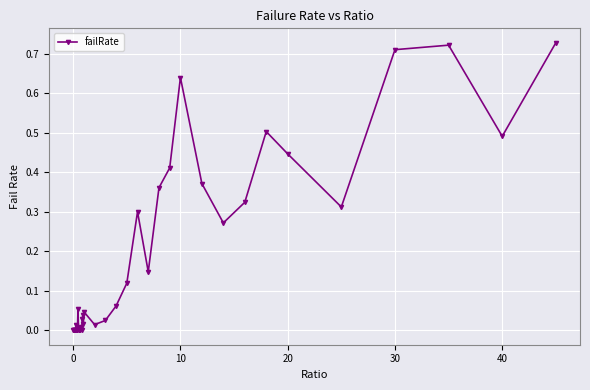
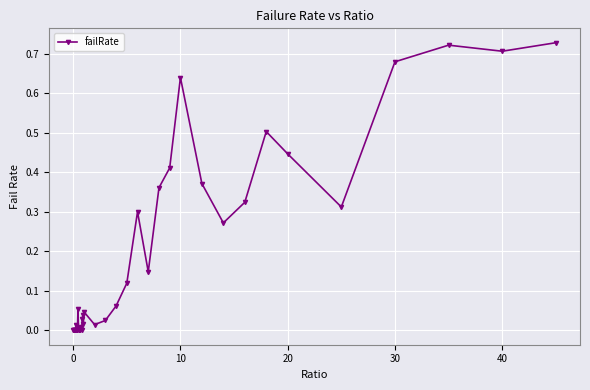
  {
    "0": 0.00,
    "10": 0.64,
    "20": 0.45,
-   "30": 0.71,
-   "40": 0.49
+   "30": 0.68,
+   "40": 0.71
  }
